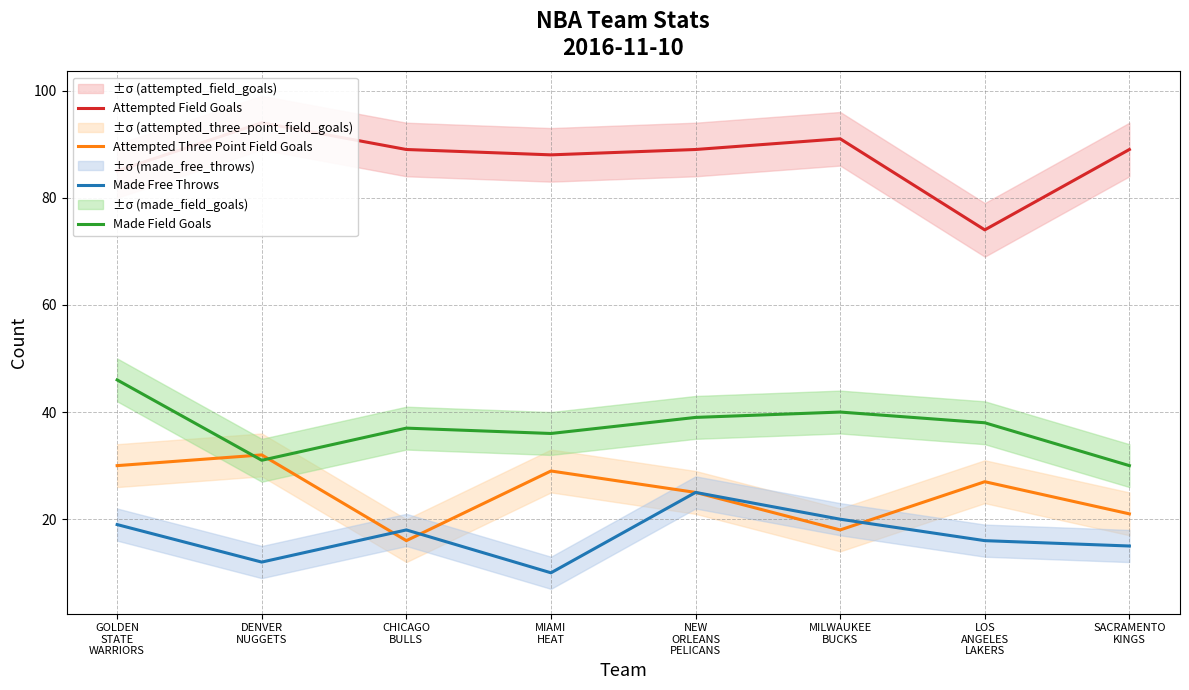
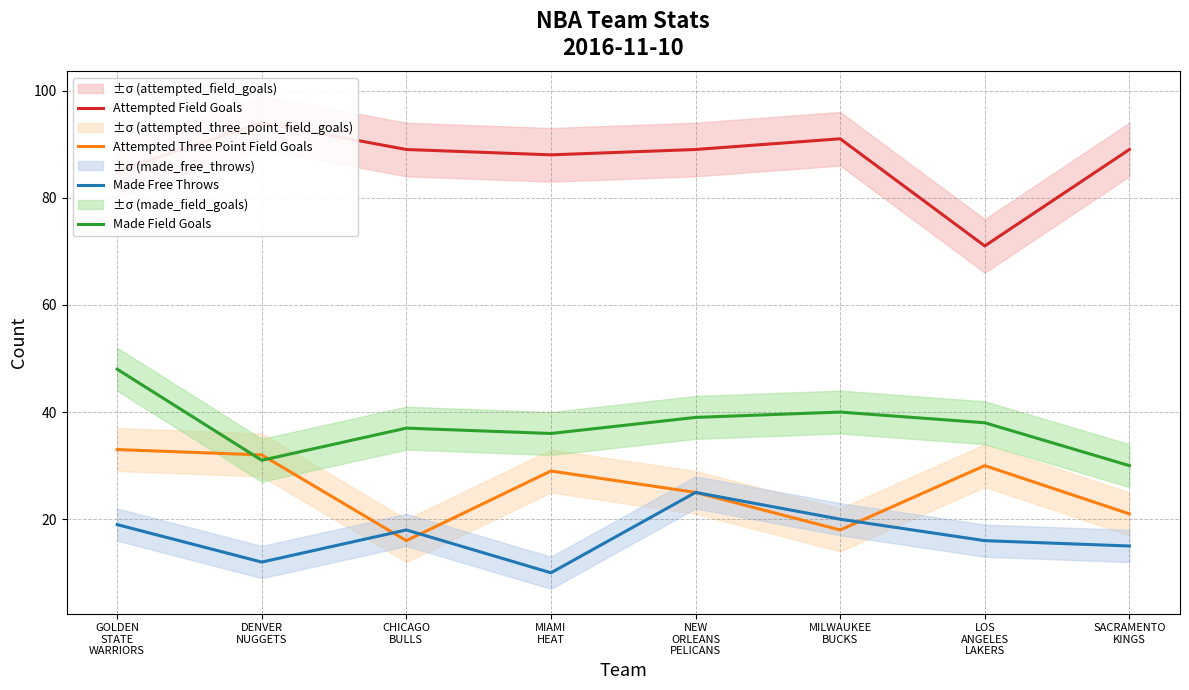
  {
    "Attempted Field Goals": {
      "CHICAGO BULLS": 89,
      "MIAMI HEAT": 88,
      "NEW ORLEANS PELICANS": 89,
      "MILWAUKEE BUCKS": 91,
-     "LOS ANGELES LAKERS": 74,
+     "LOS ANGELES LAKERS": 71,
      "SACRAMENTO KINGS": 89
    },
    "Attempted Three Point Field Goals": {
-     "GOLDEN STATE WARRIORS": 30,
+     "GOLDEN STATE WARRIORS": 33,
      "DENVER NUGGETS": 32,
      "CHICAGO BULLS": 16,
      "MIAMI HEAT": 29,
      "MILWAUKEE BUCKS": 18,
-     "LOS ANGELES LAKERS": 27,
+     "LOS ANGELES LAKERS": 30,
      "SACRAMENTO KINGS": 21
    },
    "Made Free Throws": {
      "GOLDEN STATE WARRIORS": 19,
      "DENVER NUGGETS": 12,
      "CHICAGO BULLS": 18,
      "MIAMI HEAT": 10,
      "MILWAUKEE BUCKS": 20,
      "LOS ANGELES LAKERS": 16,
      "SACRAMENTO KINGS": 15
    },
    "Made Field Goals": {
-     "GOLDEN STATE WARRIORS": 46,
+     "GOLDEN STATE WARRIORS": 48,
      "DENVER NUGGETS": 31,
      "CHICAGO BULLS": 37,
      "MIAMI HEAT": 36,
      "NEW ORLEANS PELICANS": 39,
      "MILWAUKEE BUCKS": 40,
      "LOS ANGELES LAKERS": 38,
      "SACRAMENTO KINGS": 30
    }
  }
